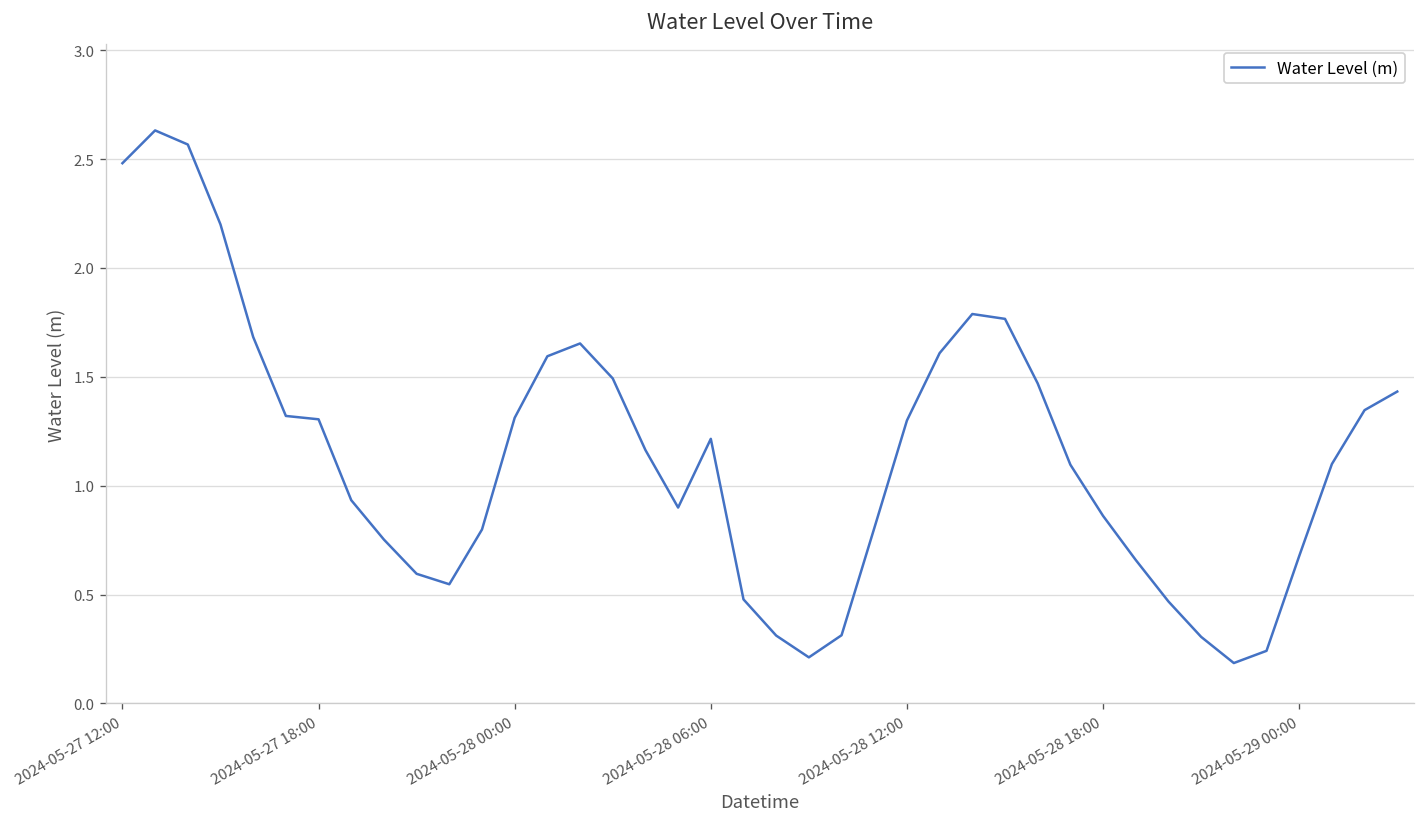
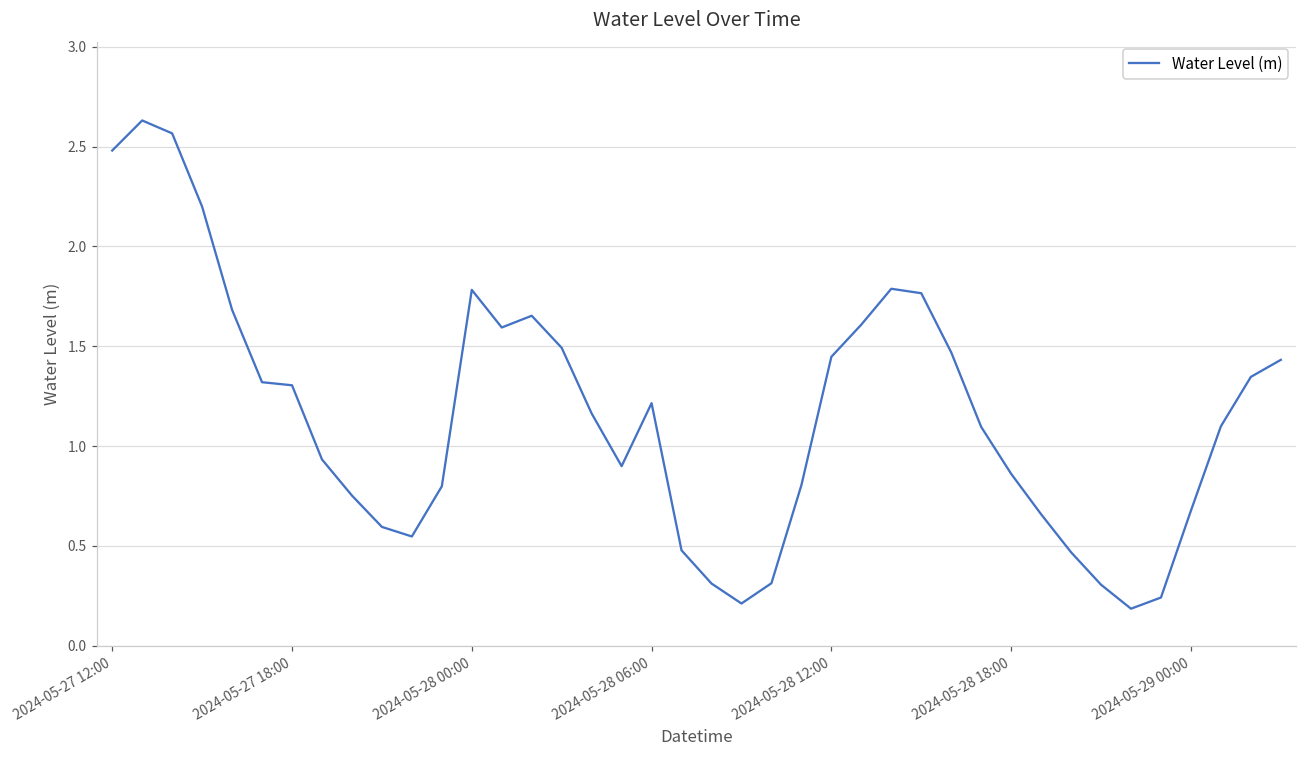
  {
    "2024-05-27 12:00": 2.48,
    "2024-05-27 18:00": 1.30,
-   "2024-05-28 00:00": 1.31,
+   "2024-05-28 00:00": 1.78,
    "2024-05-28 06:00": 1.22,
-   "2024-05-28 12:00": 1.30,
+   "2024-05-28 12:00": 1.45,
    "2024-05-28 18:00": 0.86,
    "2024-05-29 00:00": 0.68
  }
